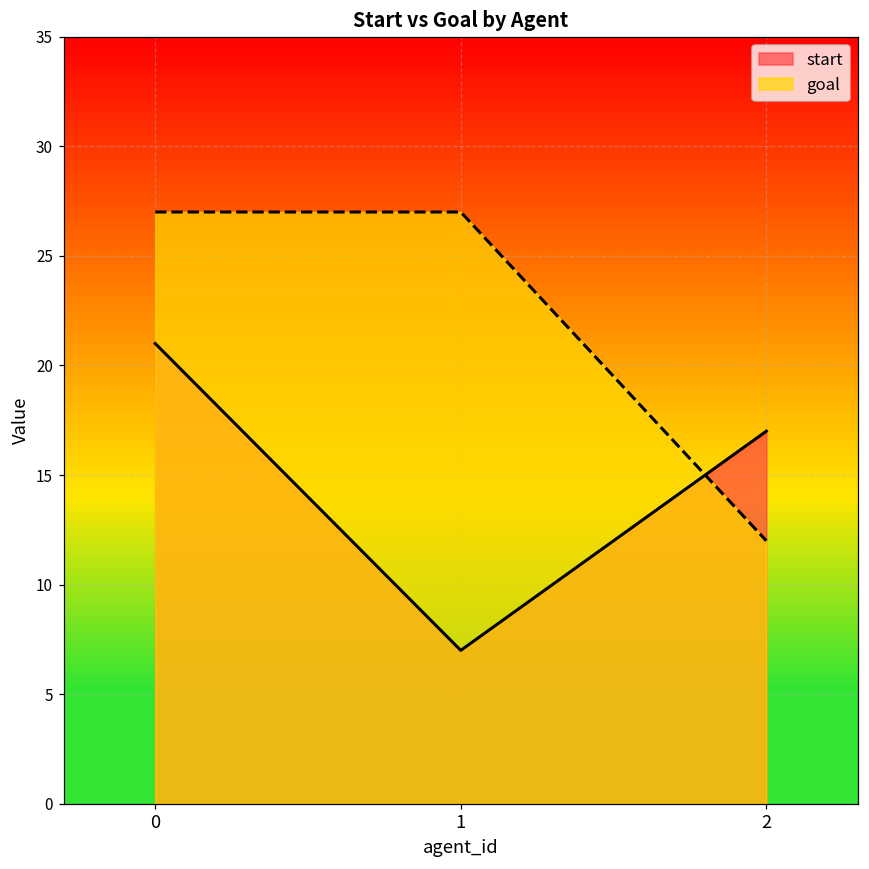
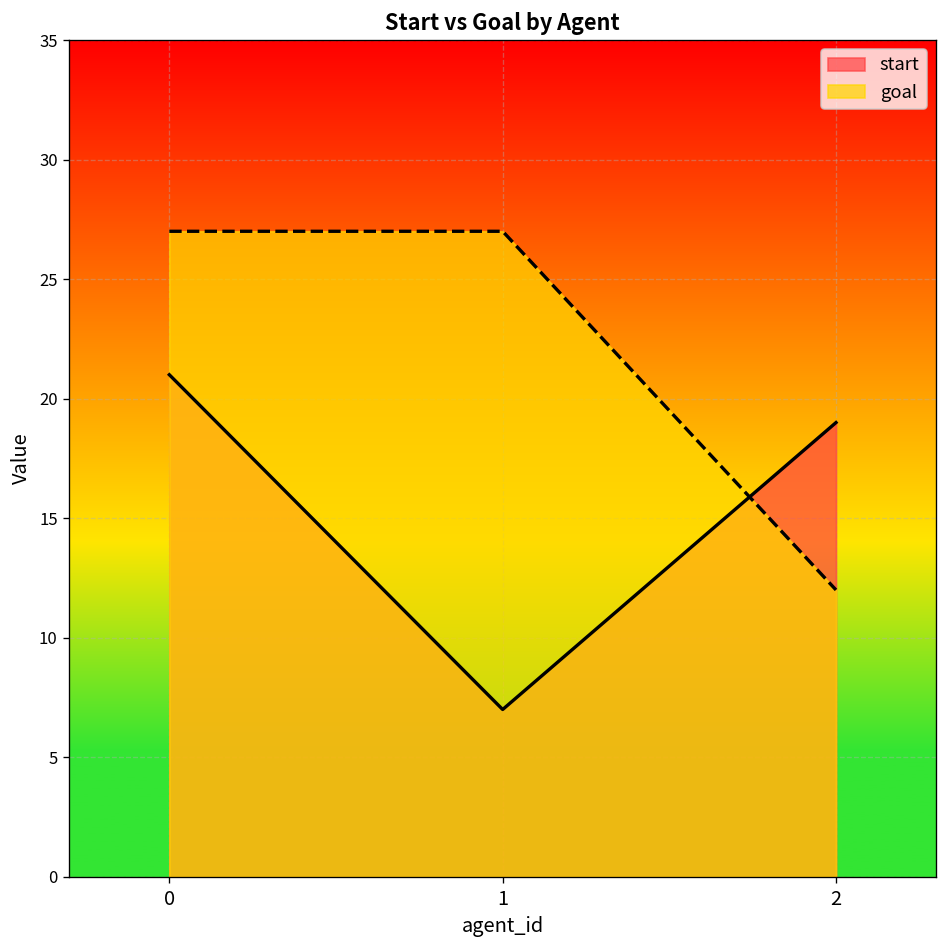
  {
    "start": {
      "0": 21,
      "1": 7,
-     "2": 17
+     "2": 19
    },
    "goal": {
      "0": 27,
      "1": 27,
      "2": 12
    }
  }
